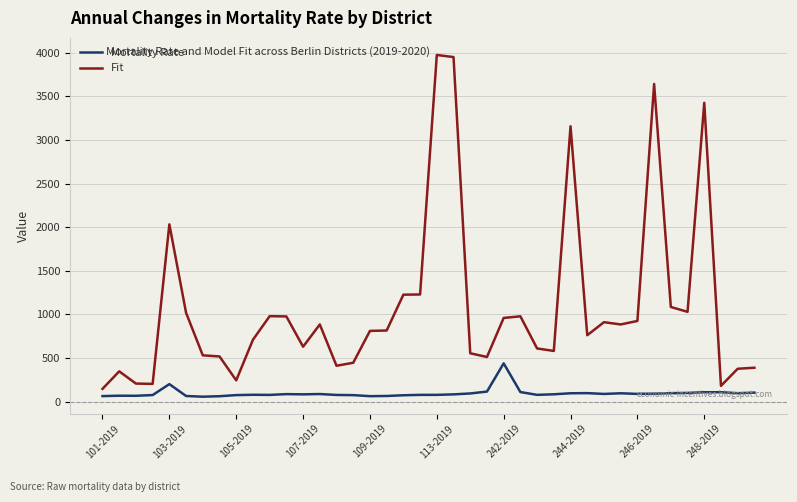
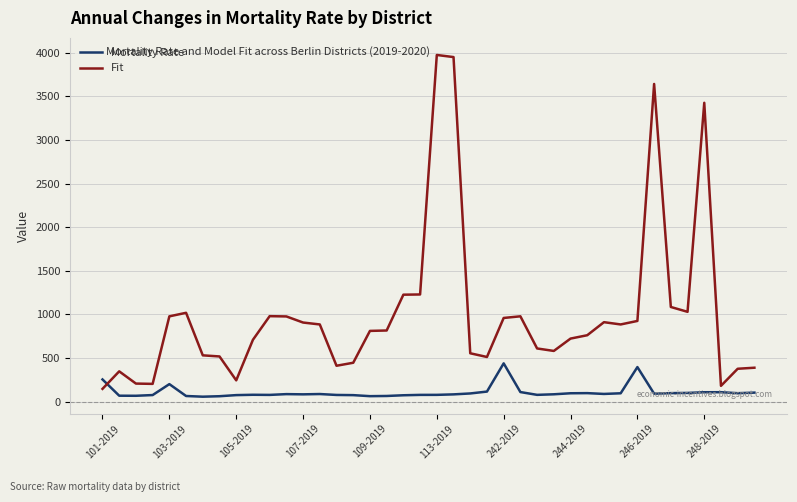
  {
    "Mortality Rate": {
-     "101-2019": 100,
+     "101-2019": 300,
      "103-2019": 200,
      "105-2019": 100,
      "107-2019": 100,
      "109-2019": 100,
      "113-2019": 100,
      "242-2019": 400,
      "244-2019": 100,
-     "246-2019": 100,
+     "246-2019": 400,
      "248-2019": 100
    },
    "Fit": {
      "101-2019": 100,
-     "103-2019": 2000,
+     "103-2019": 1000,
      "105-2019": 200,
-     "107-2019": 600,
+     "107-2019": 900,
      "109-2019": 800,
      "113-2019": 4000,
      "242-2019": 1000,
-     "244-2019": 3200,
+     "244-2019": 700,
      "246-2019": 900,
      "248-2019": 3400
    }
  }
